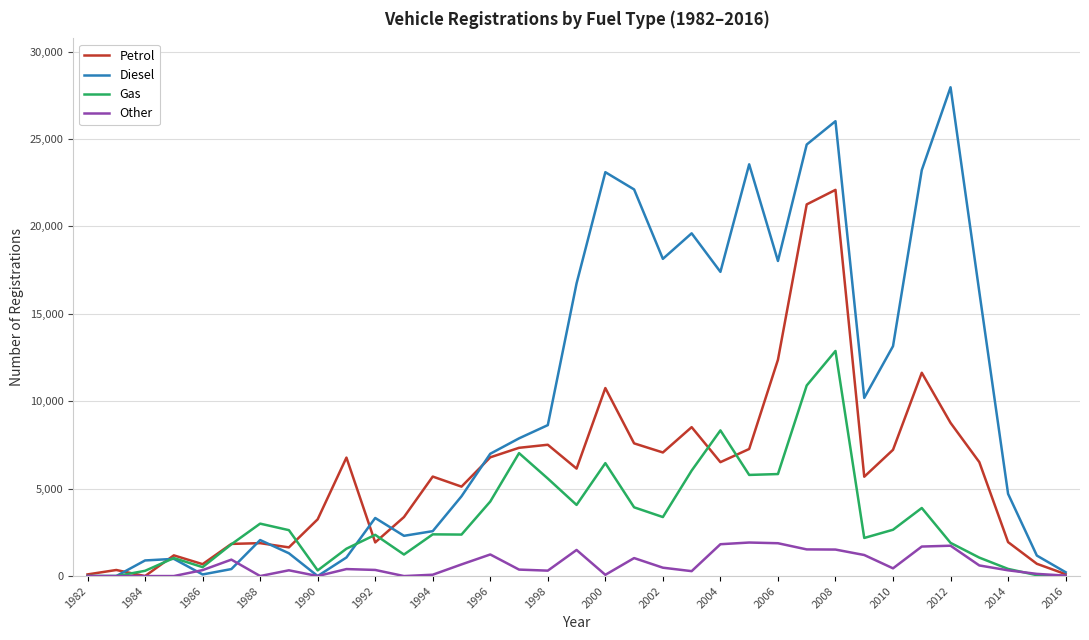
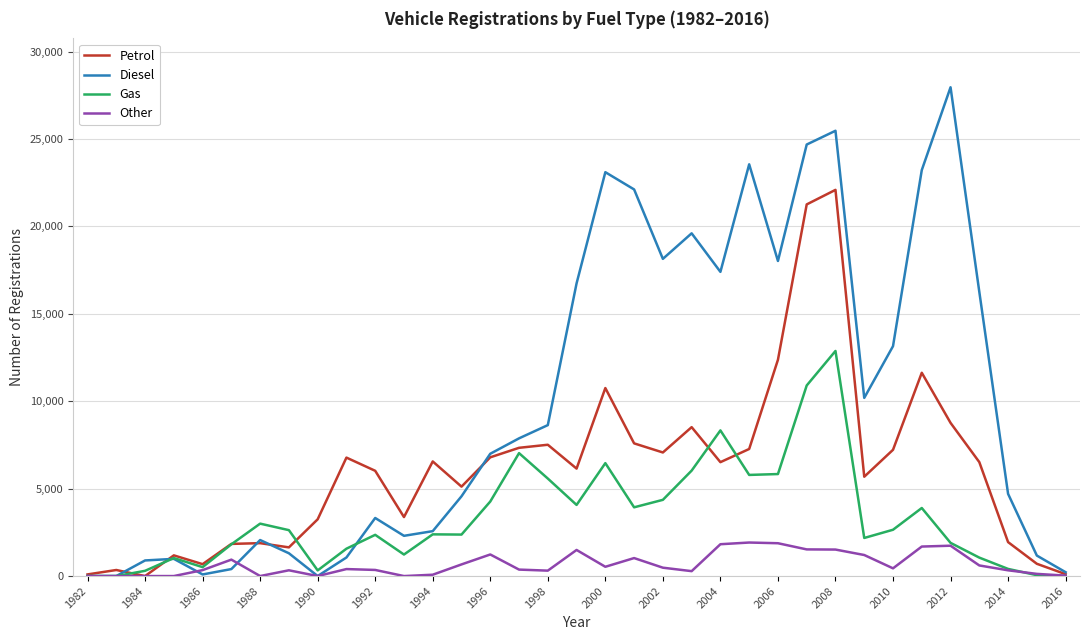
  {
    "Petrol": {
      "1986": "700",
      "1988": "1,900",
      "1990": "3,200",
-     "1992": "1,900",
-     "1994": "5,700",
+     "1992": "6,000",
+     "1994": "6,600",
      "1996": "6,800",
      "1998": "7,500",
      "2000": "10,800",
      "2002": "7,100",
      "2004": "6,500",
      "2006": "12,400",
      "2008": "22,100",
      "2010": "7,200",
      "2012": "8,800",
      "2014": "1,900"
    },
    "Diesel": {
      "1984": "900",
      "1986": "100",
      "1988": "2,100",
      "1992": "3,300",
      "1994": "2,600",
      "1996": "7,000",
      "1998": "8,600",
      "2000": "23,100",
      "2002": "18,100",
      "2004": "17,400",
      "2006": "18,000",
-     "2008": "26,000",
+     "2008": "25,500",
      "2010": "13,200",
      "2012": "28,000",
      "2014": "4,700"
    },
    "Gas": {
      "1984": "300",
      "1986": "500",
      "1988": "3,000",
      "1990": "300",
      "1992": "2,400",
      "1994": "2,400",
      "1996": "4,300",
      "1998": "5,600",
      "2000": "6,500",
-     "2002": "3,400",
+     "2002": "4,400",
      "2004": "8,300",
      "2006": "5,800",
      "2008": "12,900",
      "2010": "2,600",
      "2012": "1,900"
    },
    "Other": {
      "1986": "300",
      "1988": "0",
      "1992": "400",
      "1994": "100",
      "1996": "1,200",
      "1998": "300",
-     "2000": "100",
+     "2000": "500",
      "2002": "500",
      "2004": "1,800",
      "2006": "1,900",
      "2008": "1,500",
      "2010": "400",
      "2012": "1,700"
    }
  }
